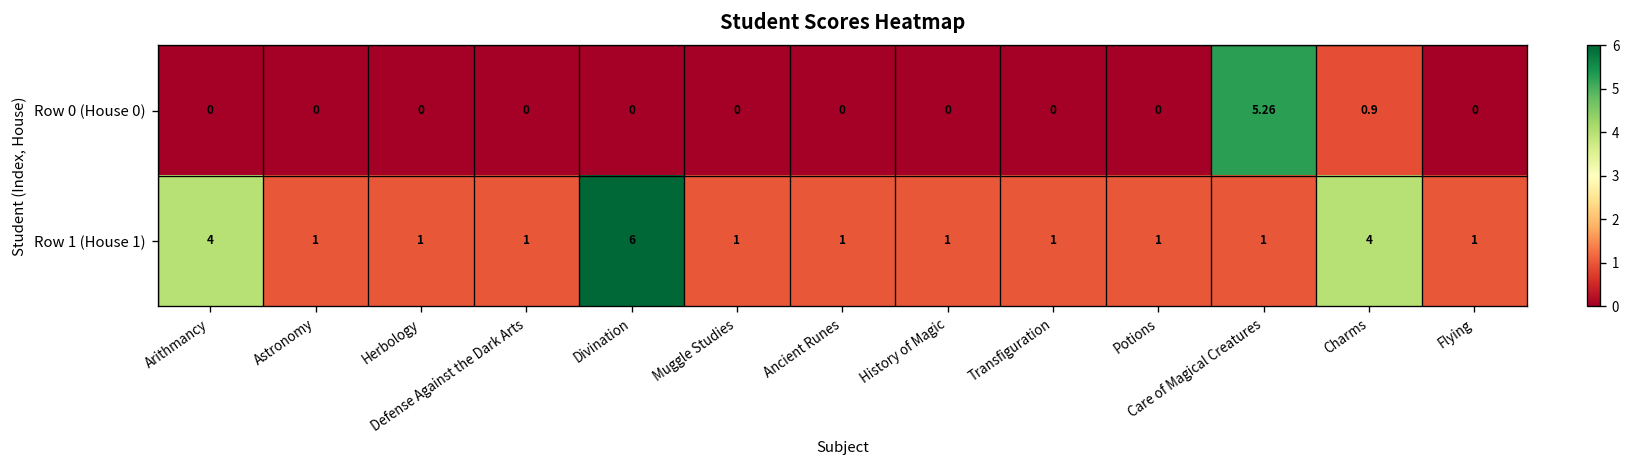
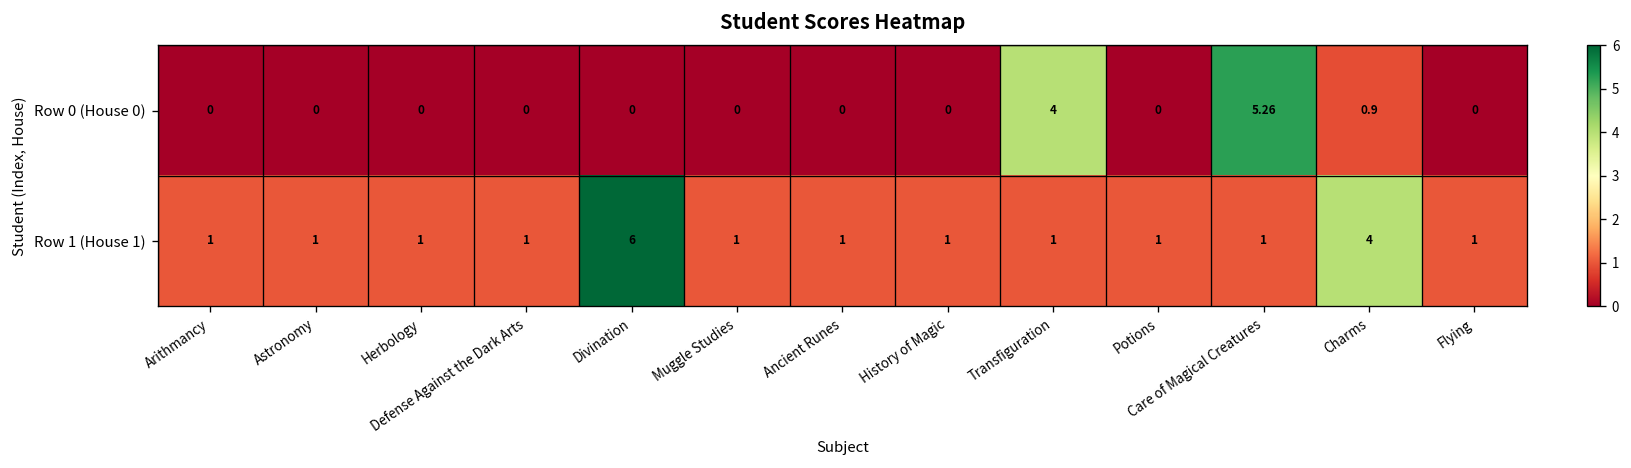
  {
    "Row 0 (House 0)": {
      "Arithmancy": 0,
      "Astronomy": 0,
      "Herbology": 0,
      "Defense Against the Dark Arts": 0,
      "Divination": 0,
      "Muggle Studies": 0,
      "Ancient Runes": 0,
      "History of Magic": 0,
-     "Transfiguration": 0,
+     "Transfiguration": 4,
      "Potions": 0,
      "Care of Magical Creatures": 5.26,
      "Charms": 0.9,
      "Flying": 0
    },
    "Row 1 (House 1)": {
-     "Arithmancy": 4,
+     "Arithmancy": 1,
      "Astronomy": 1,
      "Herbology": 1,
      "Defense Against the Dark Arts": 1,
      "Divination": 6,
      "Muggle Studies": 1,
      "Ancient Runes": 1,
      "History of Magic": 1,
      "Transfiguration": 1,
      "Potions": 1,
      "Care of Magical Creatures": 1,
      "Charms": 4,
      "Flying": 1
    }
  }
